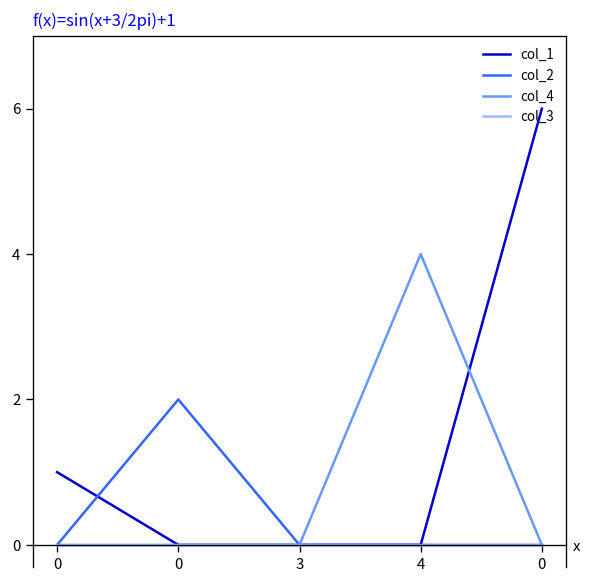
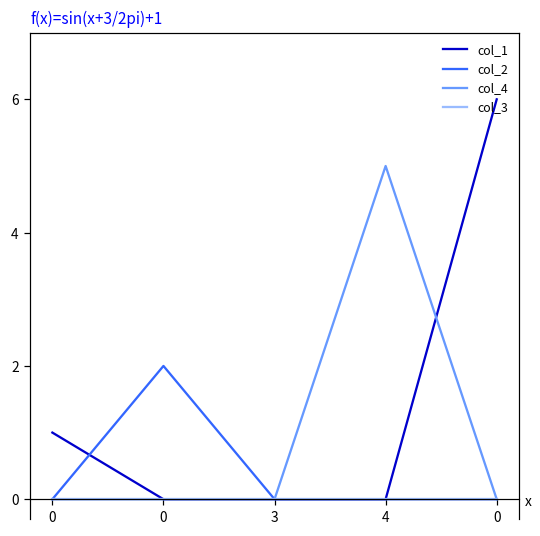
  {
    "col_4": {
-     "4": 4
+     "4": 5
    }
  }
